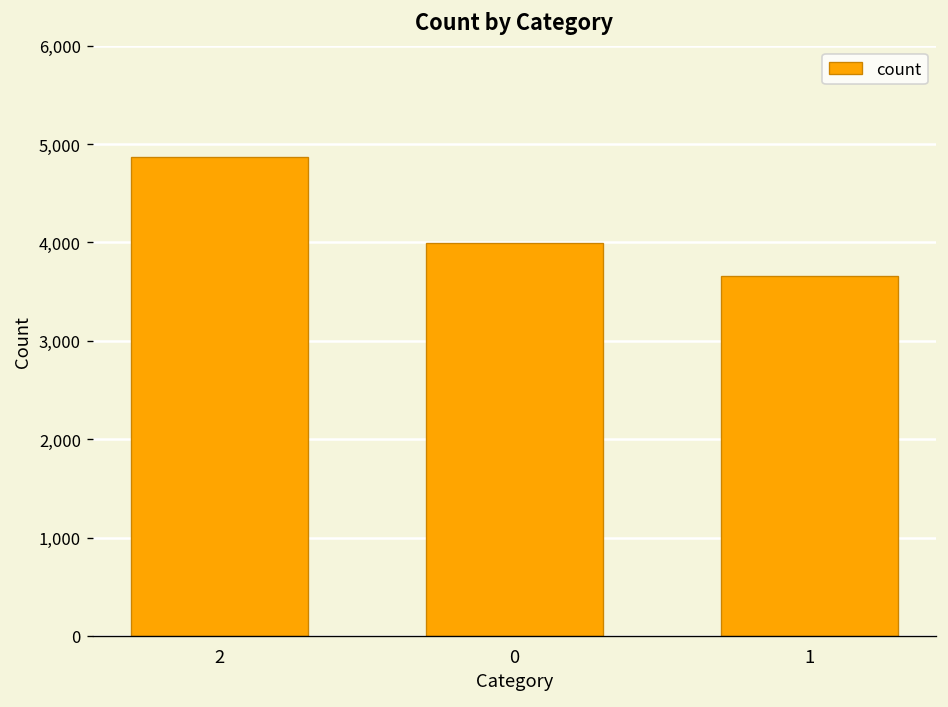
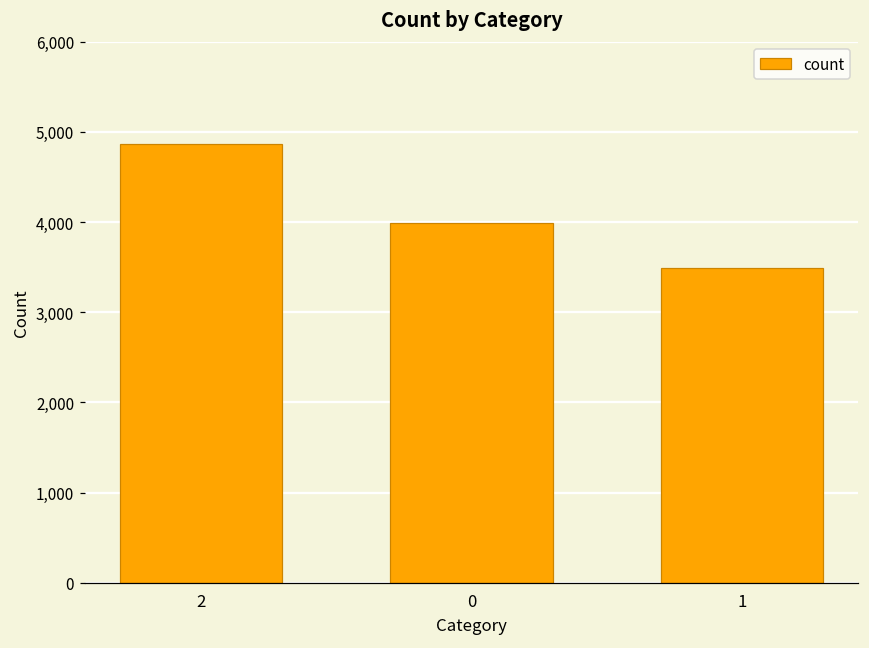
  {
    "2": "4,900",
    "0": "4,000",
-   "1": "3,700"
+   "1": "3,500"
  }
